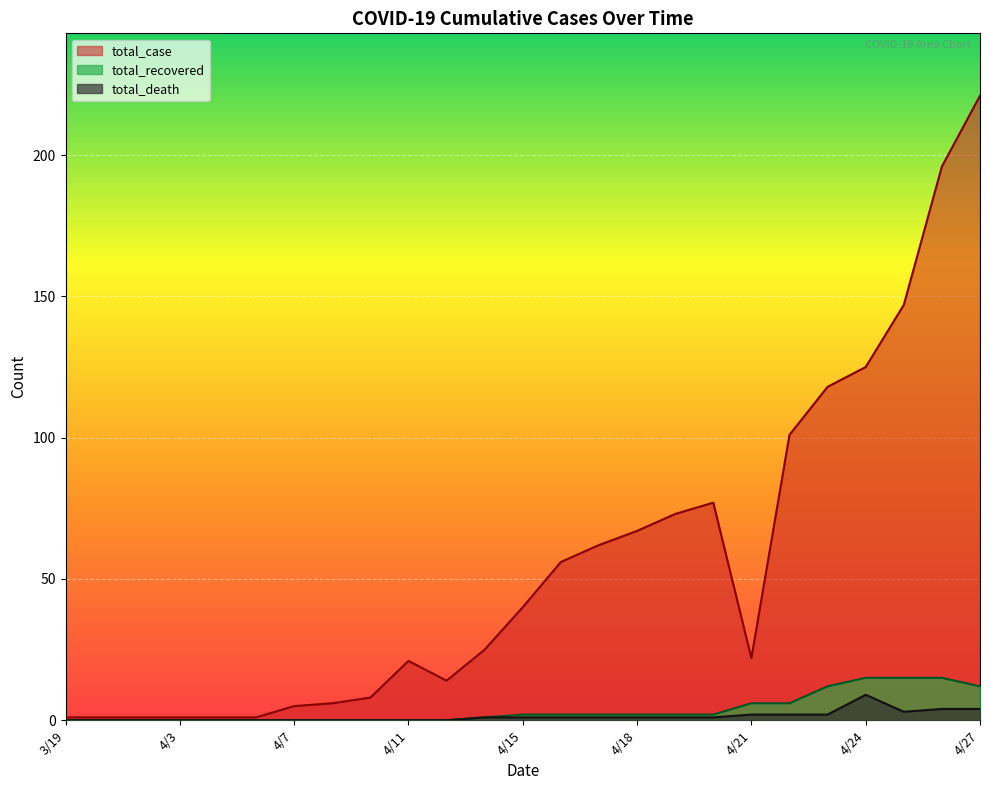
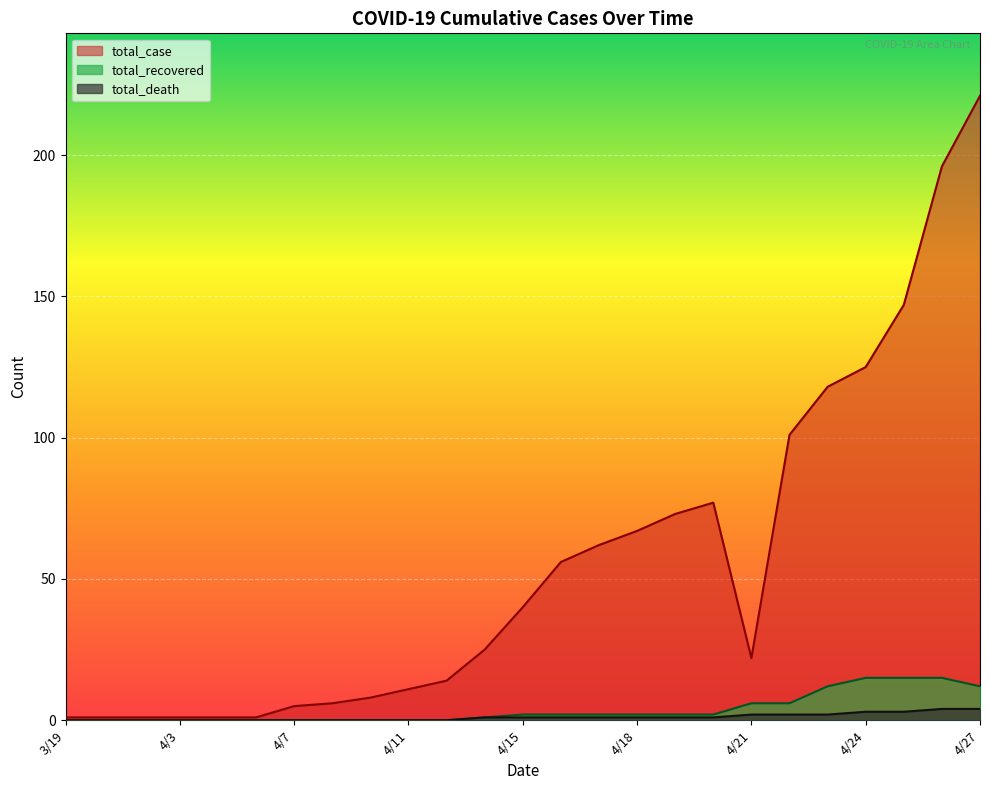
  {
    "total_case": {
      "3/19": 1,
      "4/3": 1,
      "4/7": 5,
-     "4/11": 21,
+     "4/11": 11,
      "4/15": 40,
      "4/18": 67,
      "4/21": 22,
      "4/24": 125,
      "4/27": 221
    },
    "total_recovered": {
      "4/15": 2,
      "4/18": 2,
      "4/21": 6,
      "4/24": 15,
      "4/27": 12
    },
    "total_death": {
      "4/15": 1,
      "4/18": 1,
      "4/21": 2,
-     "4/24": 9,
+     "4/24": 3,
      "4/27": 4
    }
  }
